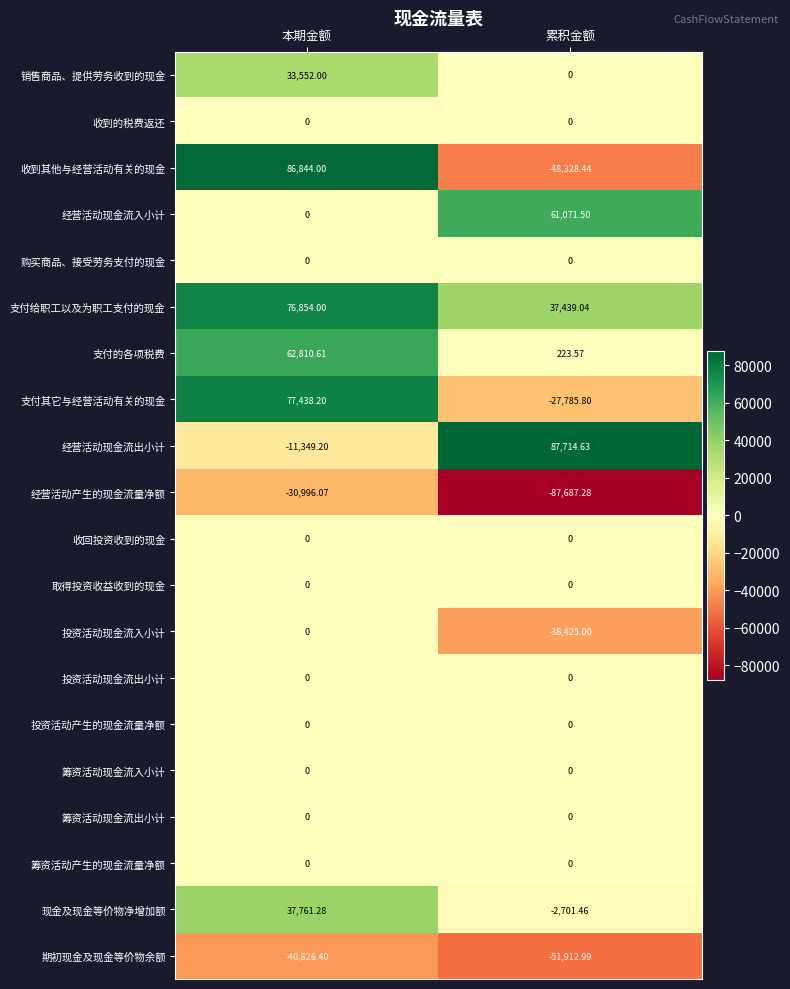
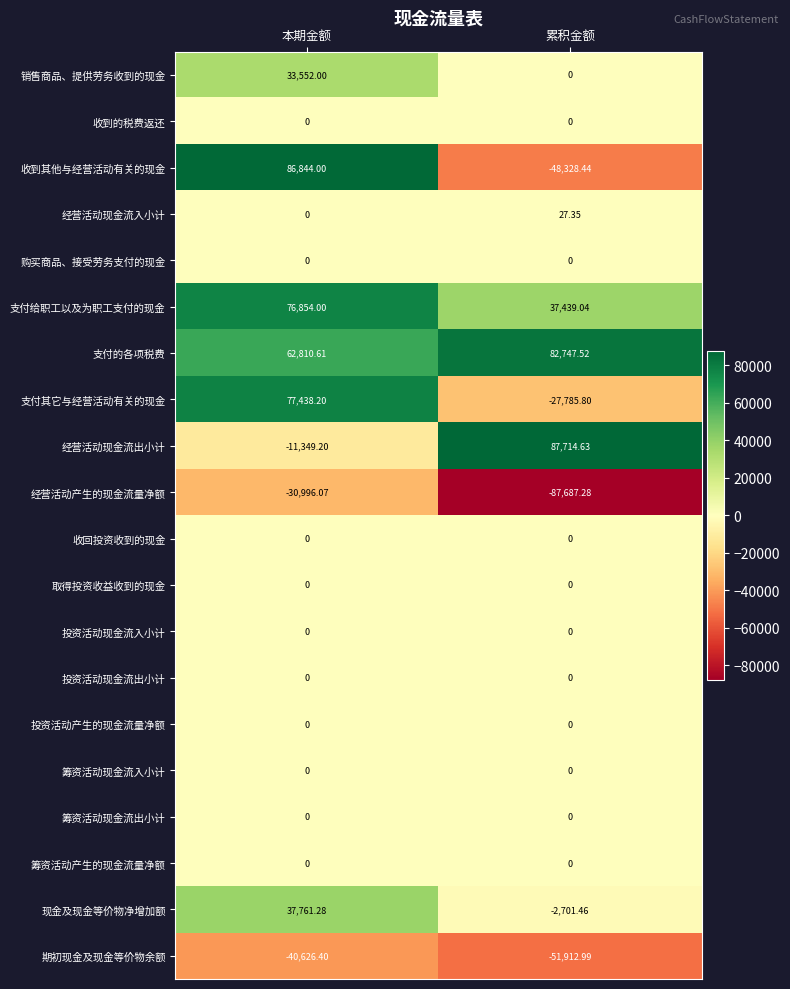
  {
    "销售商品、提供劳务收到的现金": {
      "本期金额": "33,552.00",
      "累积金额": "0"
    },
    "收到的税费返还": {
      "本期金额": "0",
      "累积金额": "0"
    },
    "收到其他与经营活动有关的现金": {
      "本期金额": "86,844.00",
      "累积金额": "-48,328.44"
    },
    "经营活动现金流入小计": {
      "本期金额": "0",
-     "累积金额": "61,071.50"
+     "累积金额": "27.35"
    },
    "购买商品、接受劳务支付的现金": {
      "本期金额": "0",
      "累积金额": "0"
    },
    "支付给职工以及为职工支付的现金": {
      "本期金额": "76,854.00",
      "累积金额": "37,439.04"
    },
    "支付的各项税费": {
      "本期金额": "62,810.61",
-     "累积金额": "223.57"
+     "累积金额": "82,747.52"
    },
    "支付其它与经营活动有关的现金": {
      "本期金额": "77,438.20",
      "累积金额": "-27,785.80"
    },
    "经营活动现金流出小计": {
      "本期金额": "-11,349.20",
      "累积金额": "87,714.63"
    },
    "经营活动产生的现金流量净额": {
      "本期金额": "-30,996.07",
      "累积金额": "-87,687.28"
    },
    "收回投资收到的现金": {
      "本期金额": "0",
      "累积金额": "0"
    },
    "取得投资收益收到的现金": {
      "本期金额": "0",
      "累积金额": "0"
    },
    "投资活动现金流入小计": {
      "本期金额": "0",
-     "累积金额": "-38,425.00"
+     "累积金额": "0"
    },
    "投资活动现金流出小计": {
      "本期金额": "0",
      "累积金额": "0"
    },
    "投资活动产生的现金流量净额": {
      "本期金额": "0",
      "累积金额": "0"
    },
    "筹资活动现金流入小计": {
      "本期金额": "0",
      "累积金额": "0"
    },
    "筹资活动现金流出小计": {
      "本期金额": "0",
      "累积金额": "0"
    },
    "筹资活动产生的现金流量净额": {
      "本期金额": "0",
      "累积金额": "0"
    },
    "现金及现金等价物净增加额": {
      "本期金额": "37,761.28",
      "累积金额": "-2,701.46"
    },
    "期初现金及现金等价物余额": {
      "本期金额": "-40,626.40",
      "累积金额": "-51,912.99"
    }
  }
